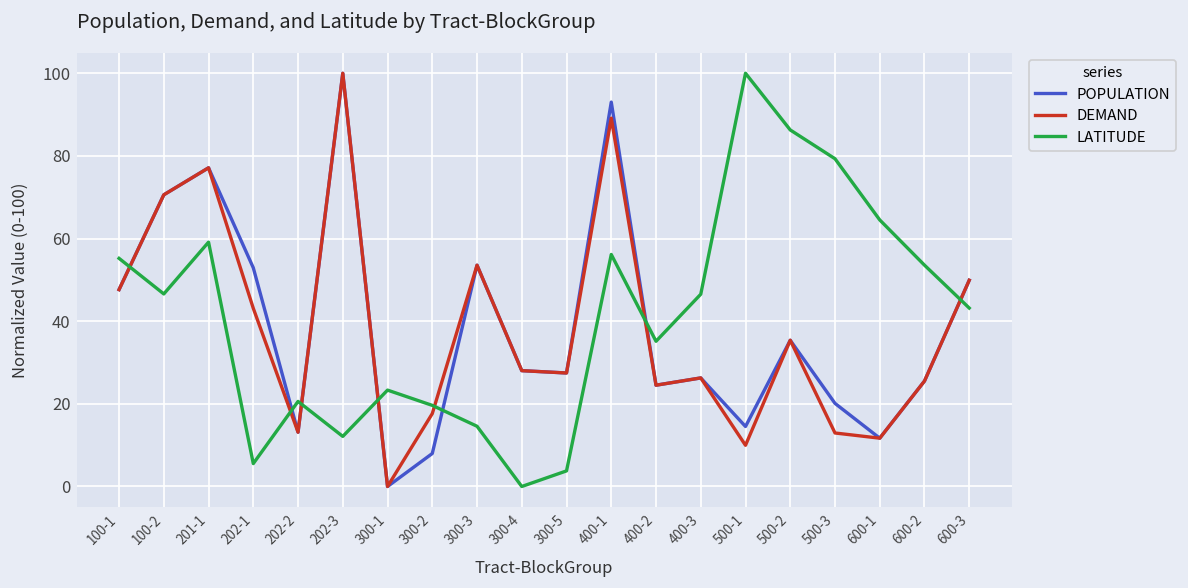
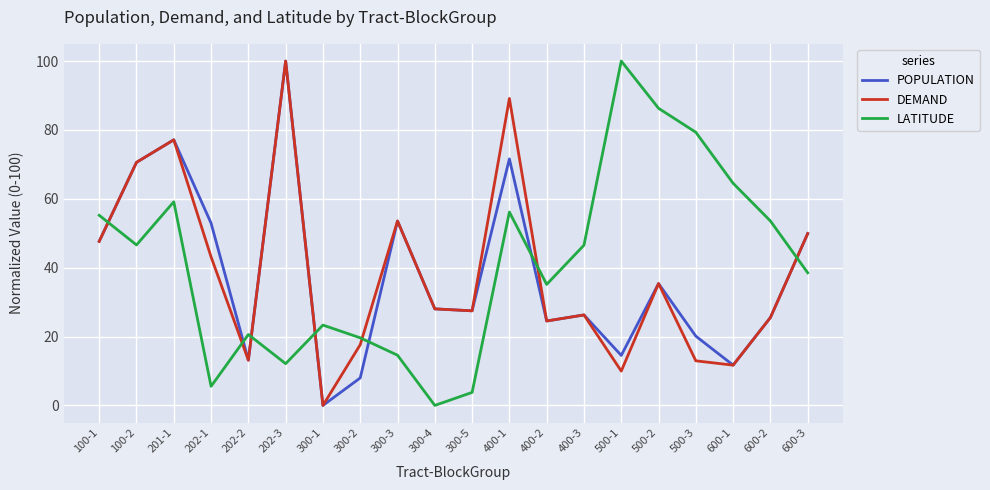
  {
    "POPULATION": {
      "202-1": 53,
      "300-2": 8,
-     "400-1": 93,
+     "400-1": 72,
      "500-1": 15,
      "500-3": 20
    },
    "DEMAND": {
      "202-1": 43,
      "300-2": 18,
      "400-1": 89,
      "500-1": 10,
      "500-3": 13
    },
    "LATITUDE": {
      "100-1": 55,
      "100-2": 47,
      "201-1": 59,
      "202-1": 6,
      "202-2": 21,
      "202-3": 12,
      "300-1": 23,
      "300-2": 20,
      "300-3": 15,
      "300-4": 0,
      "300-5": 4,
      "400-1": 56,
      "400-2": 35,
      "400-3": 47,
      "500-1": 100,
      "500-2": 86,
      "500-3": 79,
      "600-1": 65,
      "600-2": 54,
-     "600-3": 43
+     "600-3": 39
    }
  }
